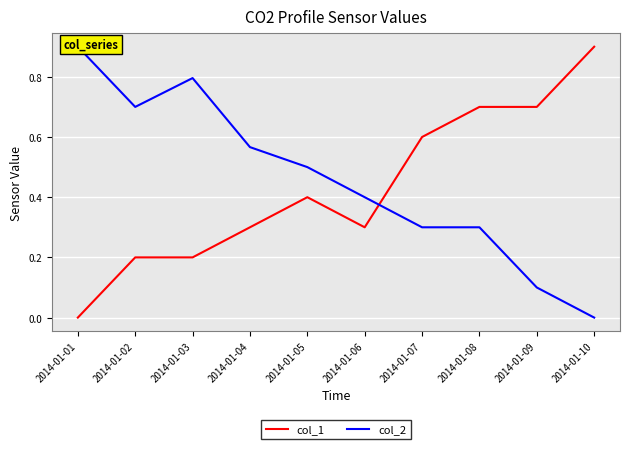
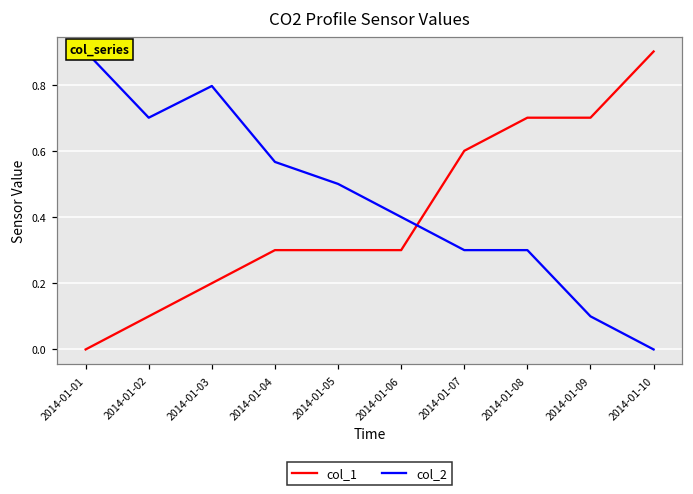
  {
    "col_1": {
      "2014-01-01": 0.0,
-     "2014-01-02": 0.2,
+     "2014-01-02": 0.1,
      "2014-01-03": 0.2,
      "2014-01-04": 0.3,
-     "2014-01-05": 0.4,
+     "2014-01-05": 0.3,
      "2014-01-06": 0.3,
      "2014-01-07": 0.6,
      "2014-01-08": 0.7,
      "2014-01-09": 0.7,
      "2014-01-10": 0.9
    },
    "col_2": {
      "2014-01-02": 0.7,
      "2014-01-03": 0.8,
      "2014-01-04": 0.57,
      "2014-01-05": 0.5,
      "2014-01-06": 0.4,
      "2014-01-07": 0.3,
      "2014-01-08": 0.3,
      "2014-01-09": 0.1,
      "2014-01-10": 0.0
    }
  }
